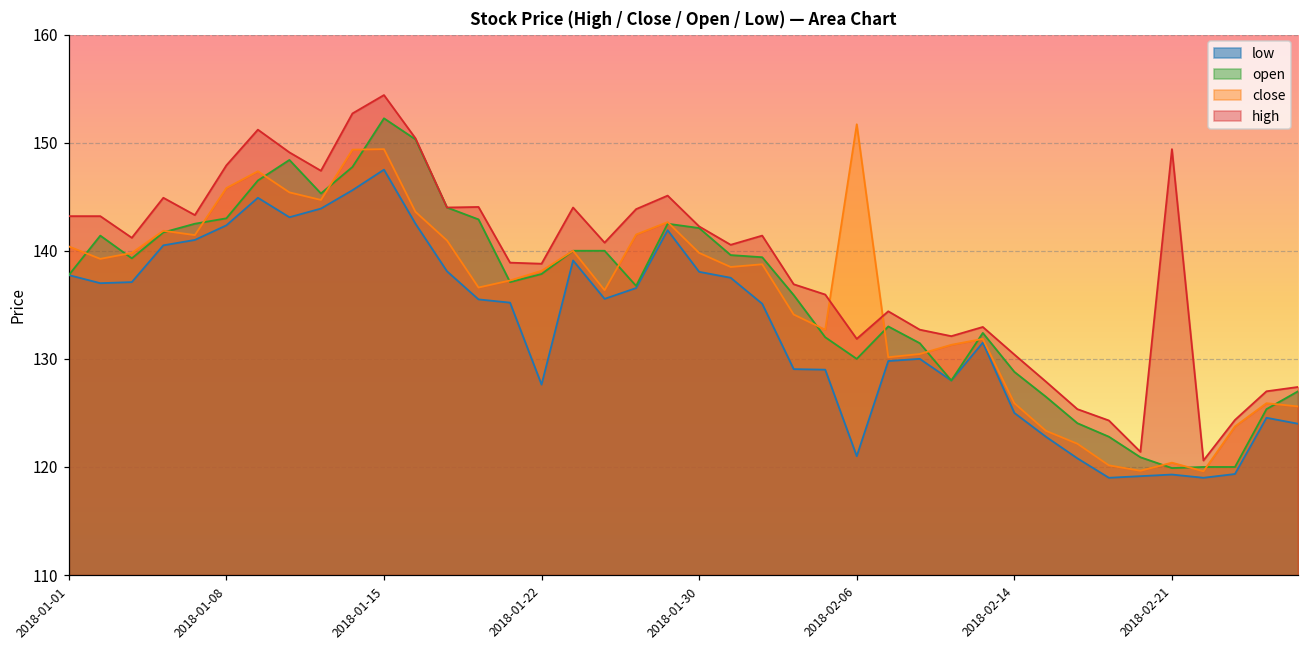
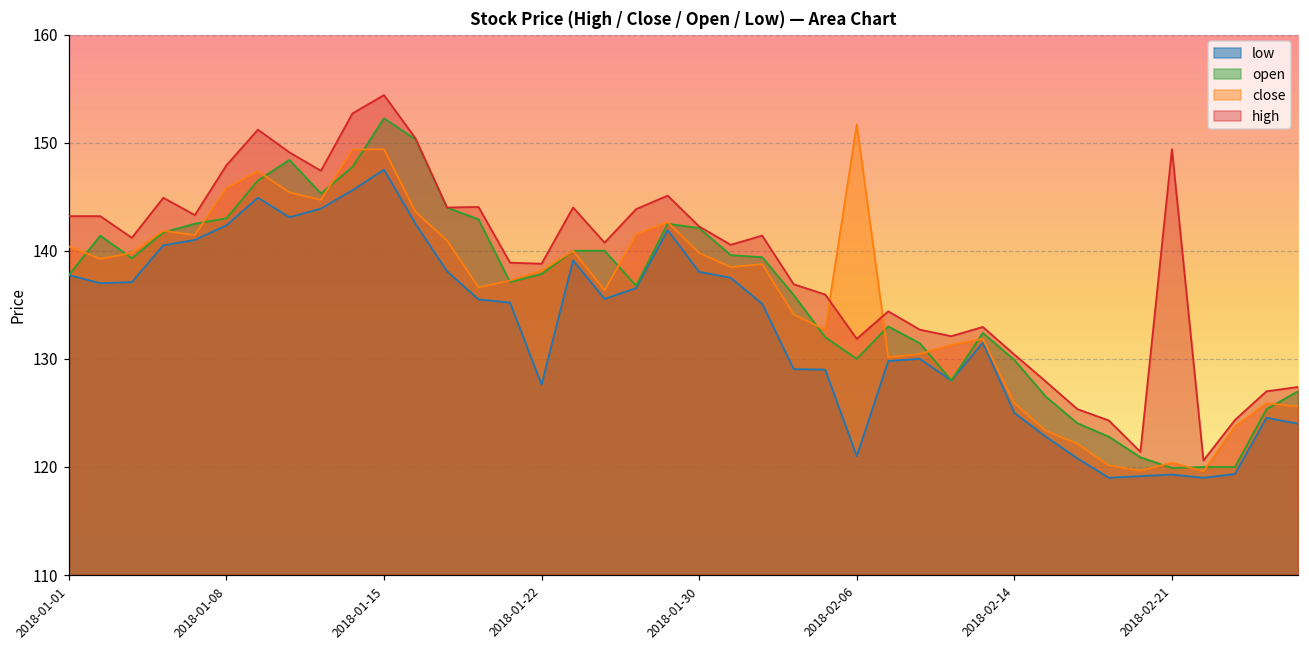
  {
    "low": {
      "2018-01-08": 142,
      "2018-01-15": 148,
      "2018-01-22": 128,
      "2018-01-30": 138,
      "2018-02-06": 121,
      "2018-02-14": 125,
      "2018-02-21": 119
    },
    "open": {
      "2018-01-08": 143,
      "2018-01-15": 152,
      "2018-01-22": 138,
      "2018-02-06": 130,
-     "2018-02-14": 129,
+     "2018-02-14": 130,
      "2018-02-21": 120
    },
    "close": {
      "2018-01-01": 140,
      "2018-01-08": 146,
      "2018-01-15": 149,
      "2018-01-22": 138,
      "2018-01-30": 140,
      "2018-02-06": 152,
      "2018-02-14": 126,
      "2018-02-21": 120
    },
    "high": {
      "2018-01-01": 143,
      "2018-01-08": 148,
      "2018-01-15": 154,
      "2018-01-22": 139,
      "2018-02-06": 132,
      "2018-02-14": 130,
      "2018-02-21": 149
    }
  }
